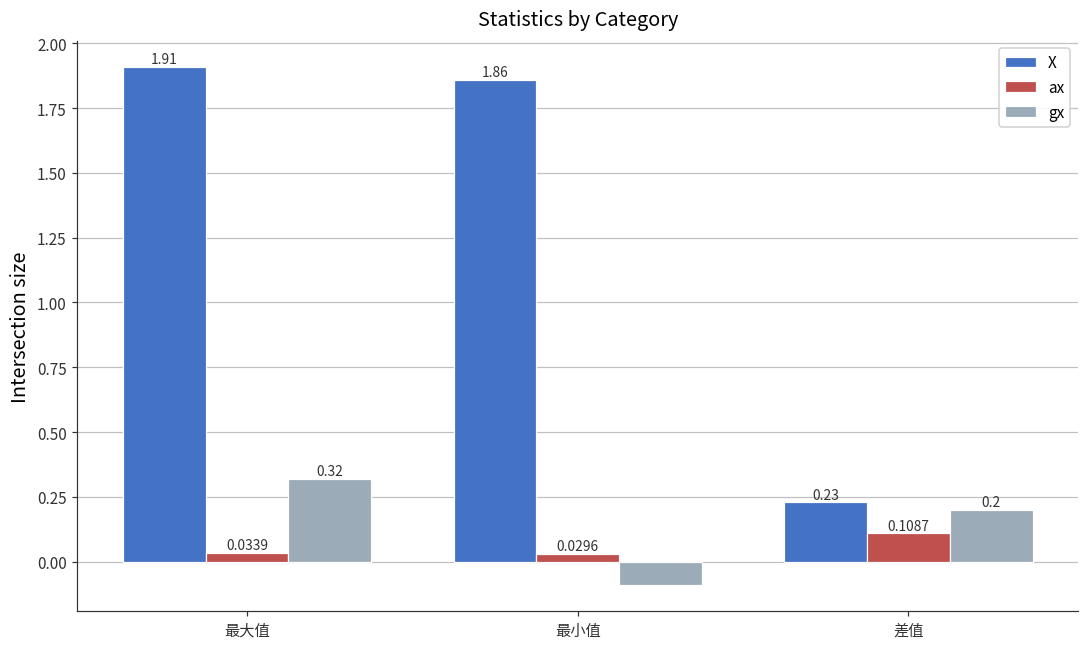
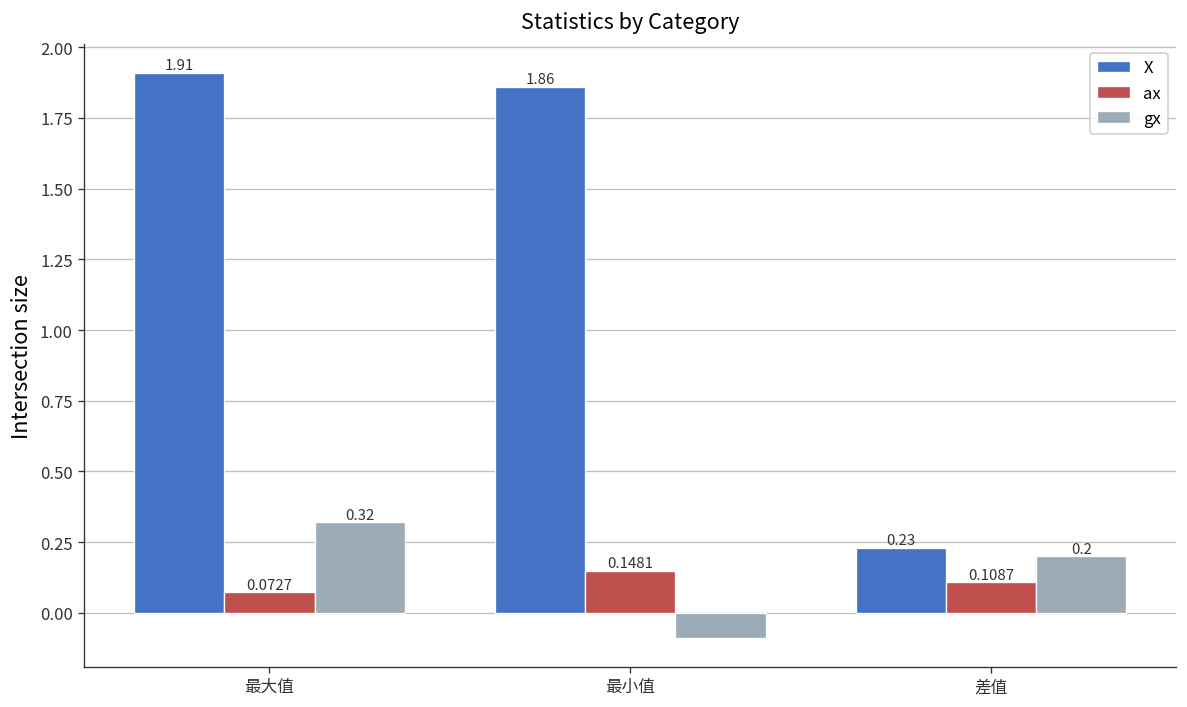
  {
    "X": {
      "最大值": 1.91,
      "最小值": 1.86,
      "差值": 0.23
    },
    "ax": {
-     "最大值": 0.0339,
-     "最小值": 0.0296,
+     "最大值": 0.0727,
+     "最小值": 0.1481,
      "差值": 0.1087
    },
    "gx": {
      "最大值": 0.32,
      "差值": 0.2
    }
  }
